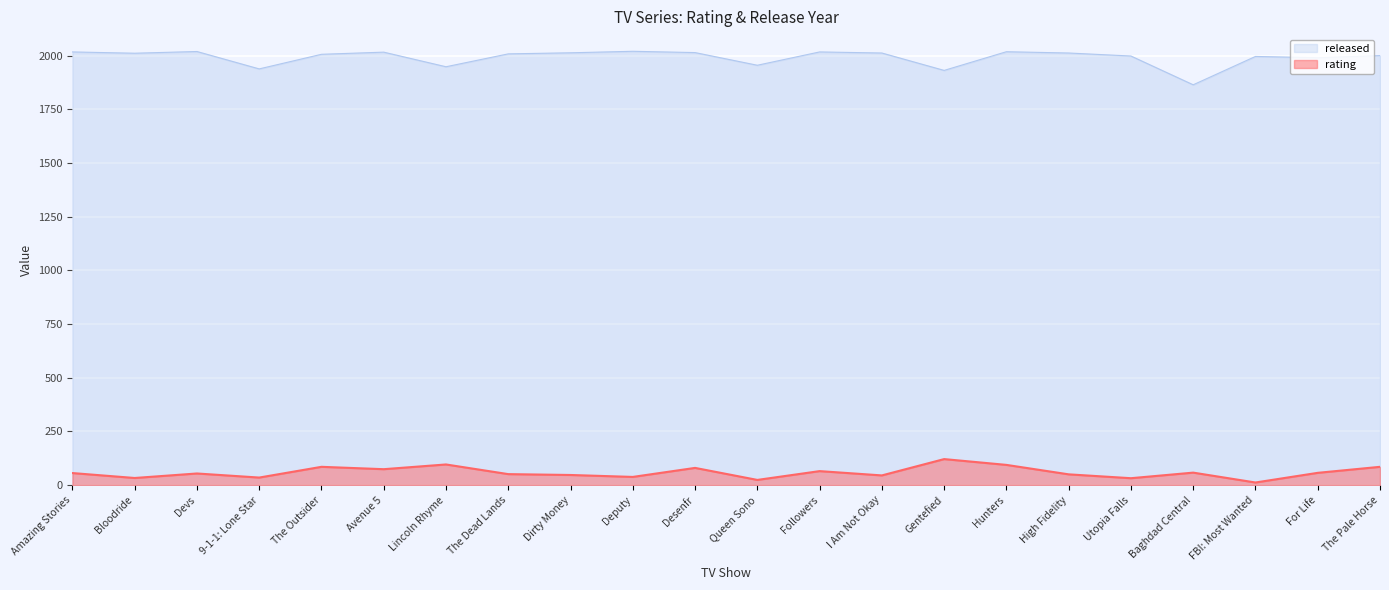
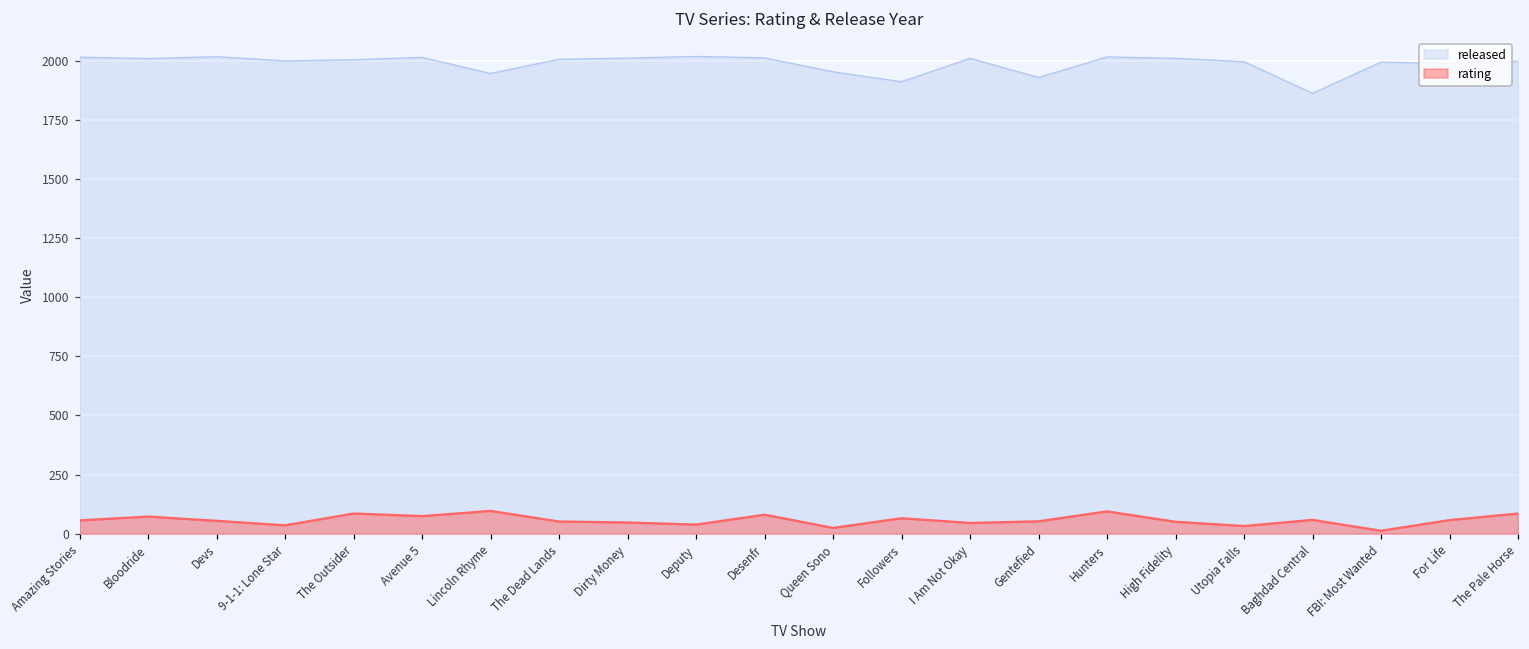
  {
    "released": {
      "Amazing Stories": 2020,
      "Bloodride": 2010,
      "Devs": 2020,
-     "9-1-1: Lone Star": 1940,
+     "9-1-1: Lone Star": 2000,
      "The Outsider": 2010,
      "Avenue 5": 2020,
      "Lincoln Rhyme": 1950,
      "The Dead Lands": 2010,
      "Dirty Money": 2010,
      "Deputy": 2020,
      "Desenfr": 2010,
      "Queen Sono": 1960,
-     "Followers": 2020,
+     "Followers": 1910,
      "I Am Not Okay": 2010,
      "Gentefied": 1930,
      "Hunters": 2020,
      "High Fidelity": 2010,
      "Utopia Falls": 2000,
      "Baghdad Central": 1860,
      "FBI: Most Wanted": 2000,
      "The Pale Horse": 2000
    },
    "rating": {
      "Amazing Stories": 60,
-     "Bloodride": 30,
+     "Bloodride": 70,
      "Devs": 50,
      "9-1-1: Lone Star": 40,
      "The Outsider": 90,
      "Avenue 5": 70,
      "Lincoln Rhyme": 100,
      "The Dead Lands": 50,
      "Dirty Money": 50,
      "Deputy": 40,
      "Desenfr": 80,
      "Queen Sono": 20,
      "Followers": 70,
      "I Am Not Okay": 50,
-     "Gentefied": 120,
+     "Gentefied": 50,
      "Hunters": 90,
      "High Fidelity": 50,
      "Utopia Falls": 30,
      "Baghdad Central": 60,
      "FBI: Most Wanted": 10,
      "For Life": 60,
      "The Pale Horse": 90
    }
  }
